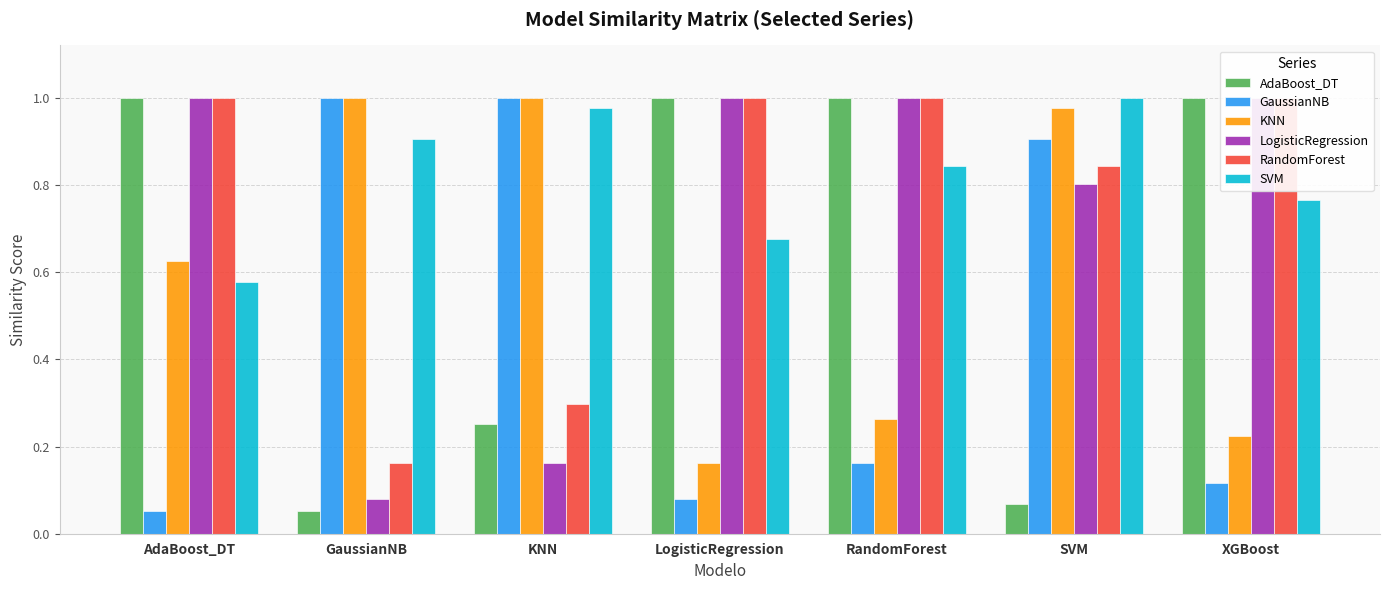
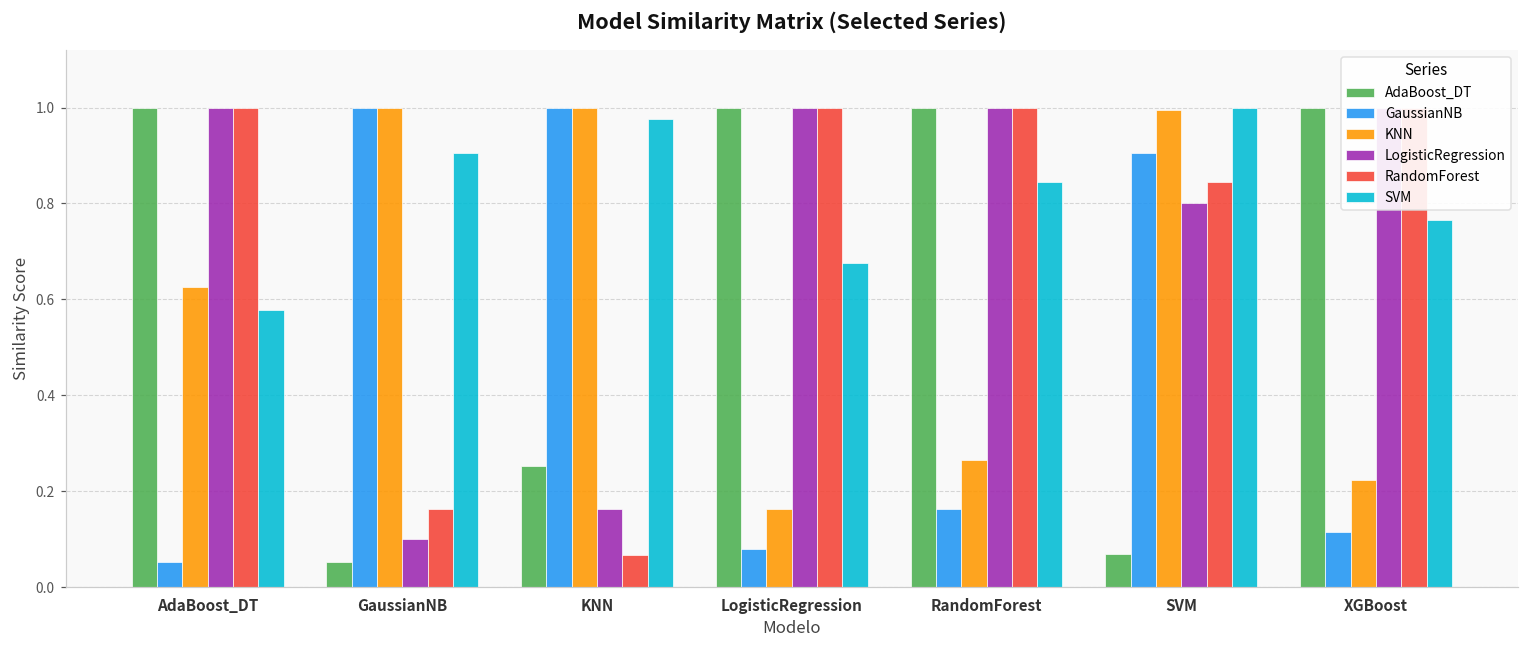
  {
    "AdaBoost_DT": {
      "AdaBoost_DT": 1.00,
      "GaussianNB": 0.05,
      "KNN": 0.25,
      "LogisticRegression": 1.00,
      "RandomForest": 1.00,
      "SVM": 0.07,
      "XGBoost": 1.00
    },
    "KNN": {
      "AdaBoost_DT": 0.63,
      "GaussianNB": 1.00,
      "KNN": 1.00,
      "LogisticRegression": 0.16,
      "RandomForest": 0.26,
-     "SVM": 0.98,
+     "SVM": 1.00,
      "XGBoost": 0.22
    },
    "LogisticRegression": {
      "AdaBoost_DT": 1.00,
-     "GaussianNB": 0.08,
+     "GaussianNB": 0.10,
      "KNN": 0.16,
      "LogisticRegression": 1.00,
      "RandomForest": 1.00,
      "SVM": 0.80
    },
    "RandomForest": {
      "AdaBoost_DT": 1.00,
      "GaussianNB": 0.16,
-     "KNN": 0.30,
+     "KNN": 0.07,
      "LogisticRegression": 1.00,
      "RandomForest": 1.00,
      "SVM": 0.84
    }
  }
